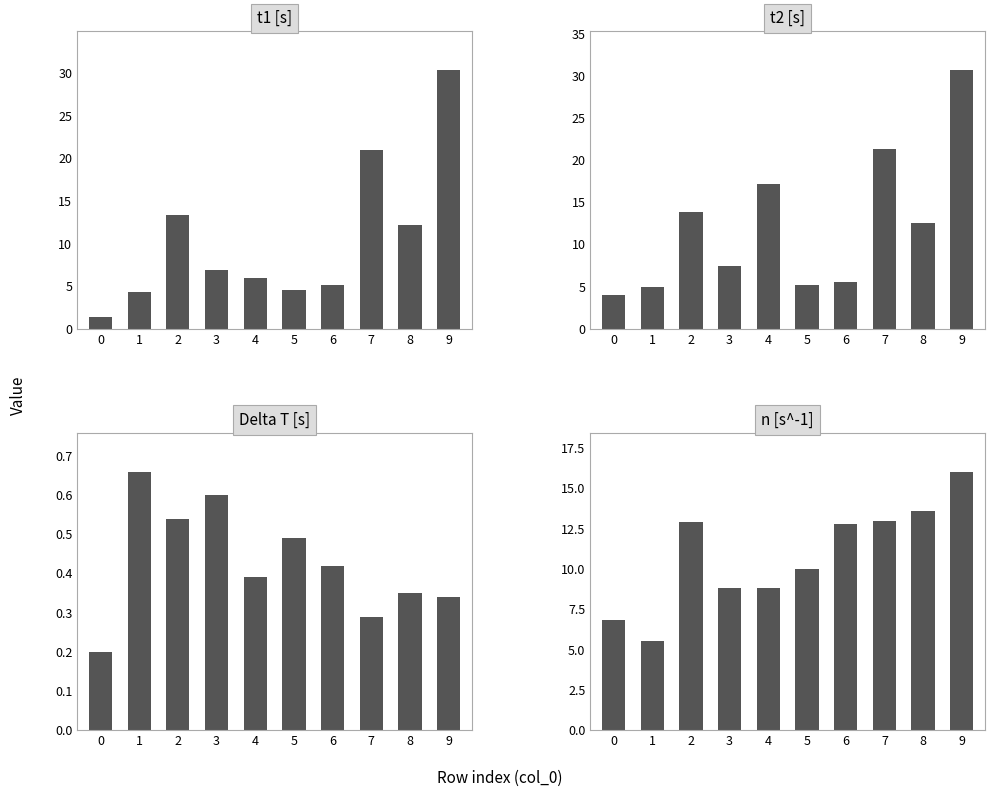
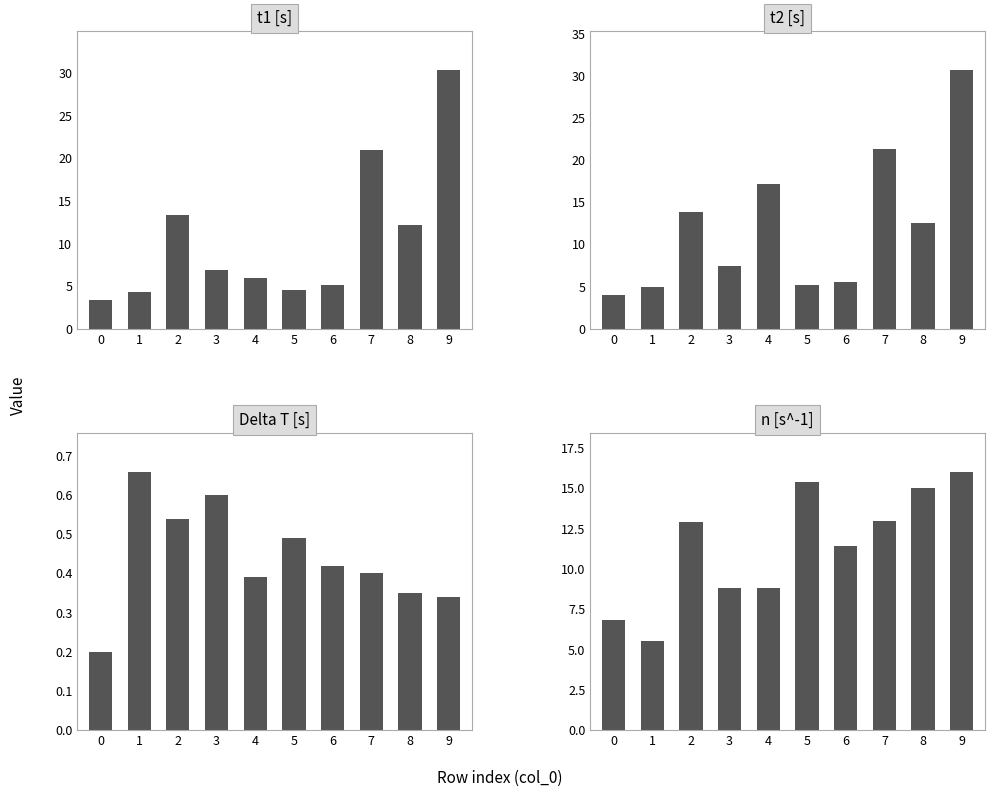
  {
    "t1 [s]": {
-     "0": 1,
+     "0": 3,
      "1": 4,
      "2": 13,
      "3": 7,
      "4": 6,
      "5": 5,
      "6": 5,
      "7": 21,
      "8": 12,
      "9": 30
    },
    "t2 [s]": {
      "0": 4,
      "1": 5,
      "2": 14,
      "3": 7,
      "4": 17,
      "5": 5,
      "6": 6,
      "7": 21,
      "8": 13,
      "9": 31
    },
    "Delta T [s]": {
      "0": 0.20,
      "1": 0.66,
      "2": 0.54,
      "3": 0.60,
      "4": 0.39,
      "5": 0.49,
      "6": 0.42,
-     "7": 0.29,
+     "7": 0.40,
      "8": 0.35,
      "9": 0.34
    },
    "n [s^-1]": {
      "0": 6.8,
      "1": 5.5,
      "2": 12.9,
      "3": 8.8,
      "4": 8.8,
-     "5": 10.0,
-     "6": 12.8,
+     "5": 15.4,
+     "6": 11.5,
      "7": 13.0,
-     "8": 13.6,
+     "8": 15.0,
      "9": 16.1
    }
  }
